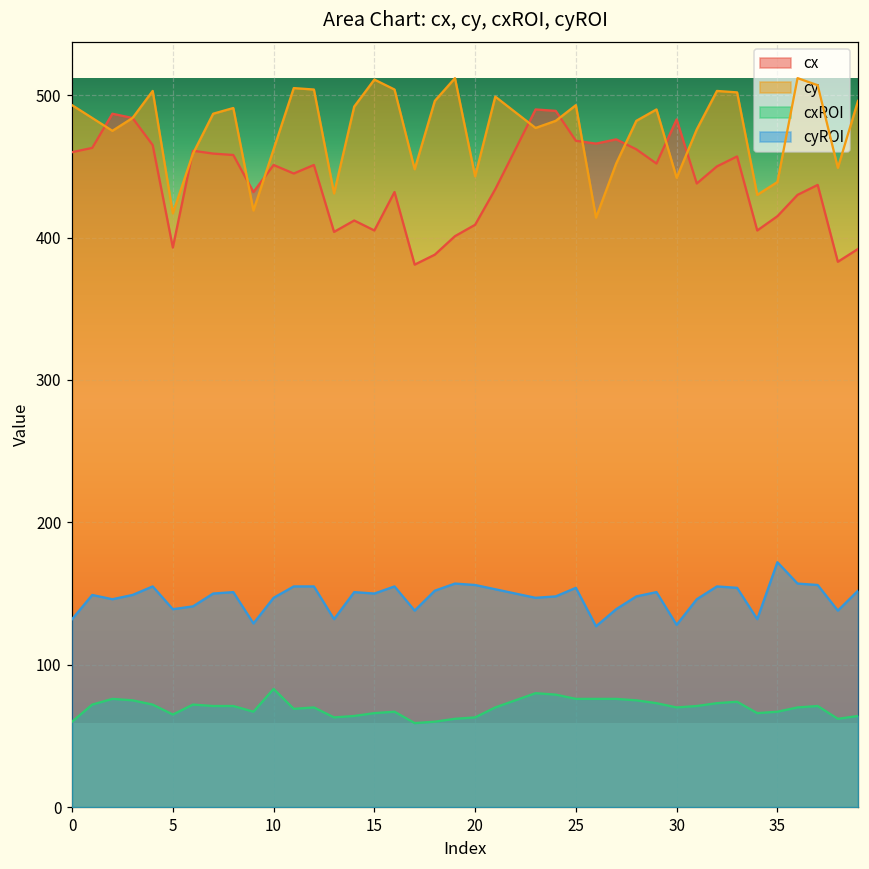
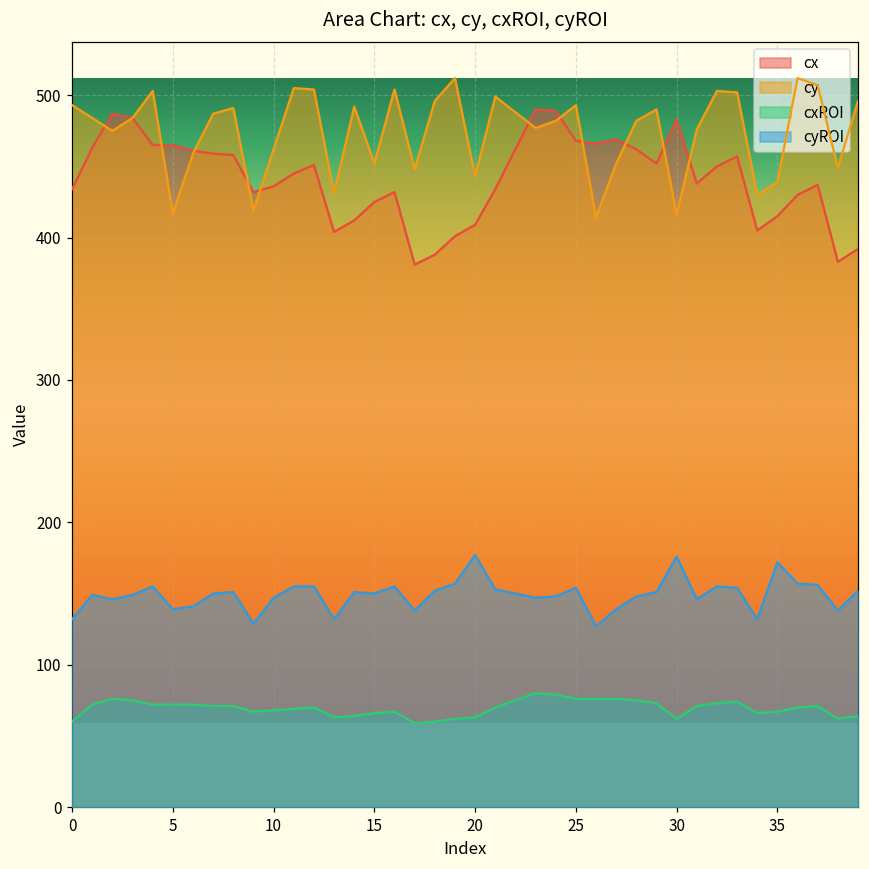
  {
    "cx": {
-     "0": 460,
-     "5": 393,
-     "10": 451,
-     "15": 405,
+     "0": 434,
+     "5": 465,
+     "10": 436,
+     "15": 425,
      "20": 409,
      "25": 468,
      "30": 483,
      "35": 415
    },
    "cy": {
      "0": 493,
      "5": 417,
      "10": 462,
-     "15": 511,
+     "15": 452,
      "20": 443,
      "25": 493,
-     "30": 442,
+     "30": 416,
      "35": 439
    },
    "cxROI": {
      "0": 60,
-     "5": 65,
-     "10": 83,
+     "5": 72,
+     "10": 68,
      "15": 66,
      "20": 63,
      "25": 76,
-     "30": 70,
+     "30": 62,
      "35": 67
    },
    "cyROI": {
      "0": 132,
      "5": 139,
      "10": 147,
      "15": 150,
-     "20": 156,
+     "20": 177,
      "25": 154,
-     "30": 128,
+     "30": 176,
      "35": 172
    }
  }
